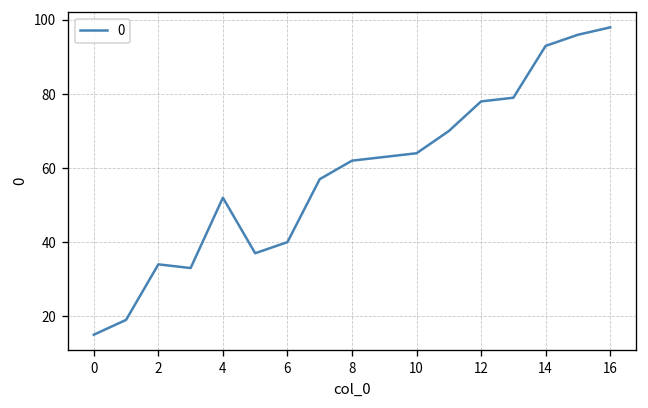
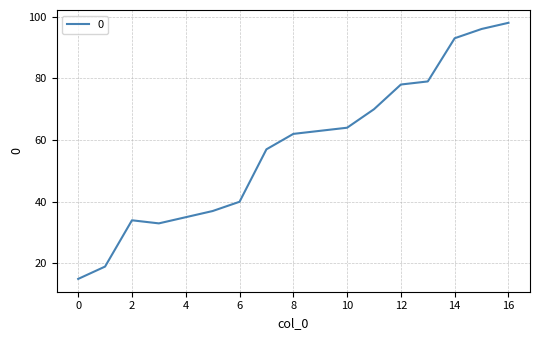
  {
    "0": 15,
    "2": 34,
-   "4": 52,
+   "4": 35,
    "6": 40,
    "8": 62,
    "10": 64,
    "12": 78,
    "14": 93,
    "16": 98
  }
